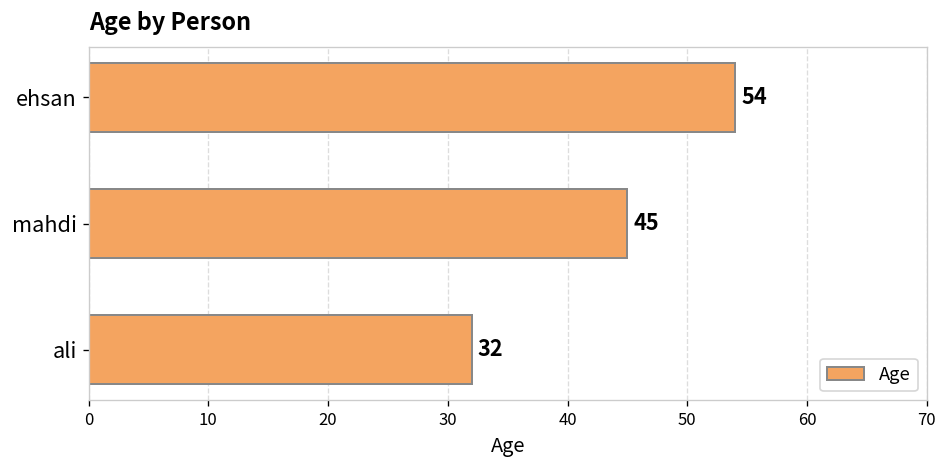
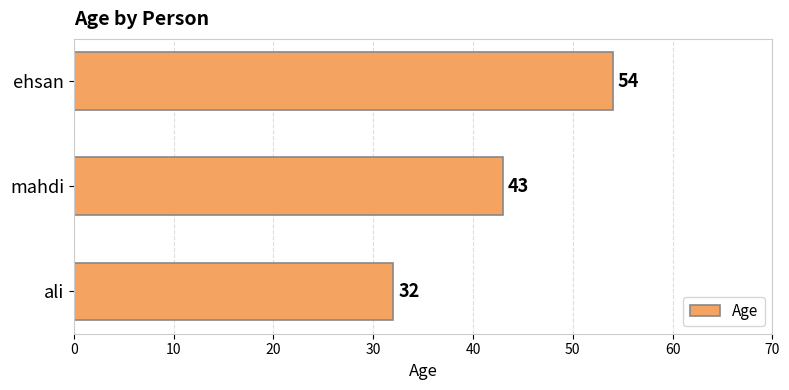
  {
    "ehsan": 54,
-   "mahdi": 45,
+   "mahdi": 43,
    "ali": 32
  }
